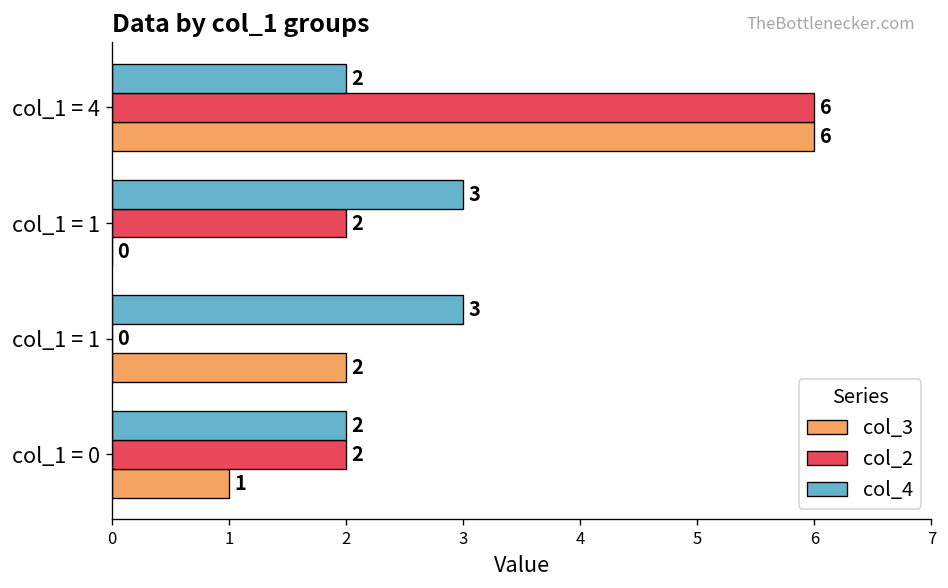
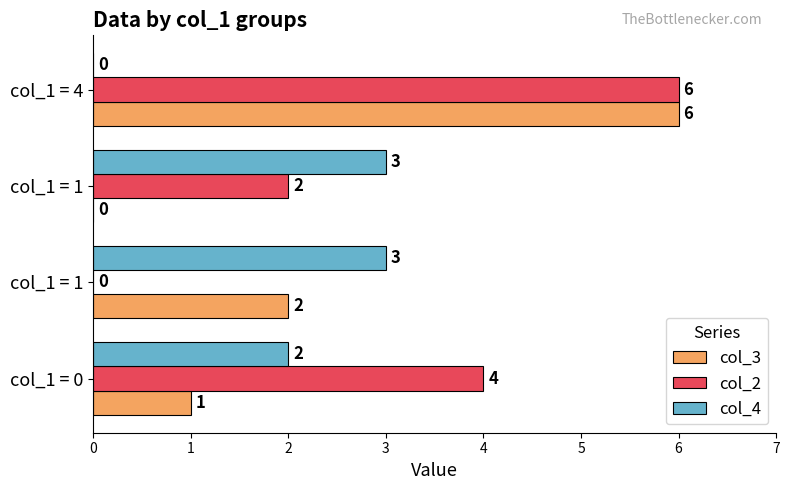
  {
    "col_3": {
      "col_1 = 4": 6,
      "col_1 = 0": 1
    },
    "col_2": {
      "col_1 = 4": 6,
-     "col_1 = 0": 2
+     "col_1 = 0": 4
    },
    "col_4": {
-     "col_1 = 4": 2,
+     "col_1 = 4": 0,
      "col_1 = 0": 2
    }
  }
